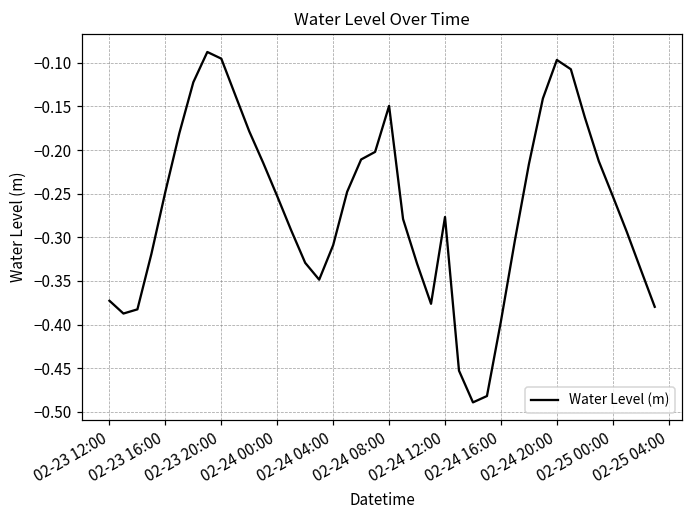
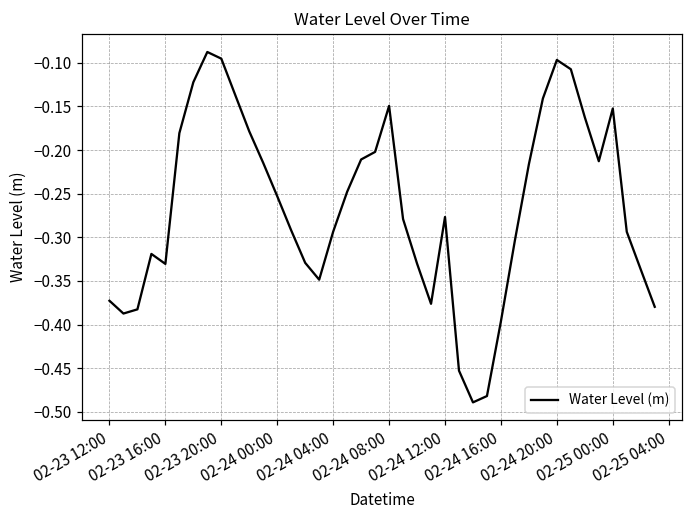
  {
    "02-23 12:00": -0.37,
-   "02-23 16:00": -0.25,
+   "02-23 16:00": -0.33,
    "02-23 20:00": -0.10,
    "02-24 00:00": -0.25,
-   "02-24 04:00": -0.31,
+   "02-24 04:00": -0.29,
    "02-24 08:00": -0.15,
    "02-24 12:00": -0.28,
    "02-24 16:00": -0.40,
    "02-24 20:00": -0.10,
-   "02-25 00:00": -0.25
+   "02-25 00:00": -0.15
  }
